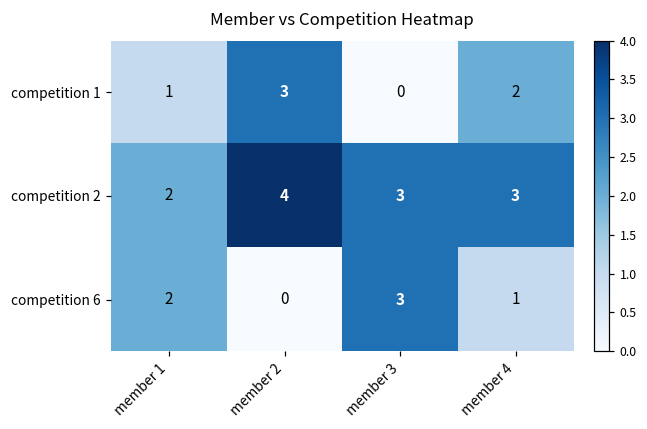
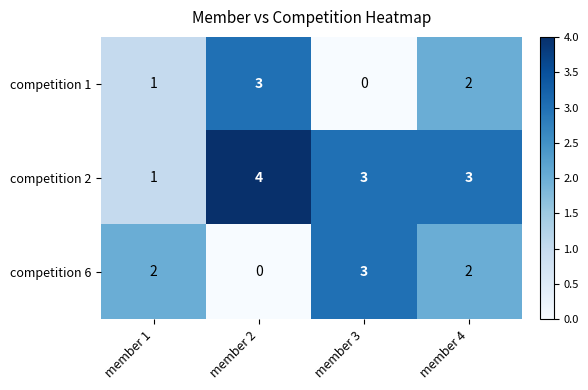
  {
    "competition 1": {
      "member 1": 1,
      "member 2": 3,
      "member 3": 0,
      "member 4": 2
    },
    "competition 2": {
-     "member 1": 2,
+     "member 1": 1,
      "member 2": 4,
      "member 3": 3,
      "member 4": 3
    },
    "competition 6": {
      "member 1": 2,
      "member 2": 0,
      "member 3": 3,
-     "member 4": 1
+     "member 4": 2
    }
  }
